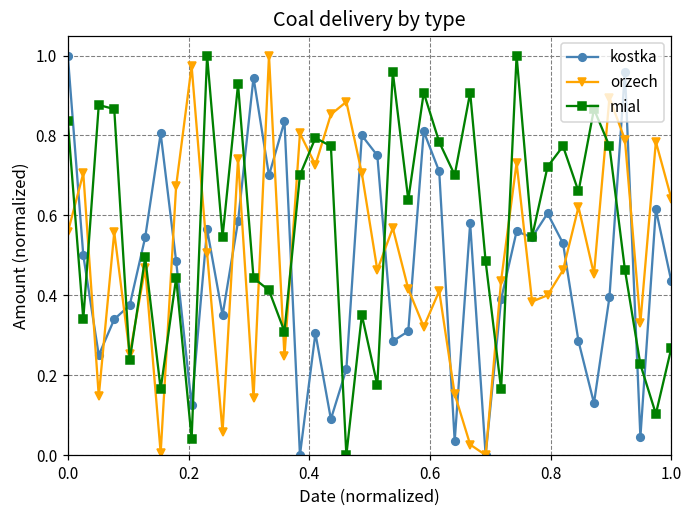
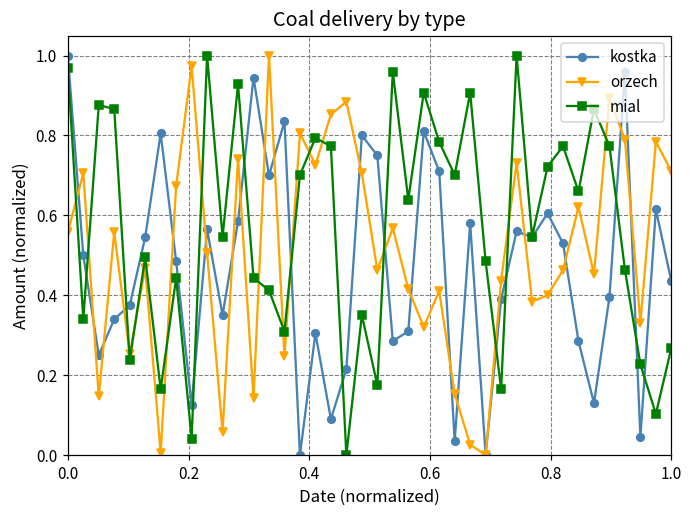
  {
    "kostka": {
      "0.0": 1.00,
      "1.0": 0.44
    },
    "orzech": {
      "0.0": 0.56,
-     "1.0": 0.64
+     "1.0": 0.71
    },
    "mial": {
-     "0.0": 0.84,
+     "0.0": 0.97,
      "1.0": 0.27
    }
  }
